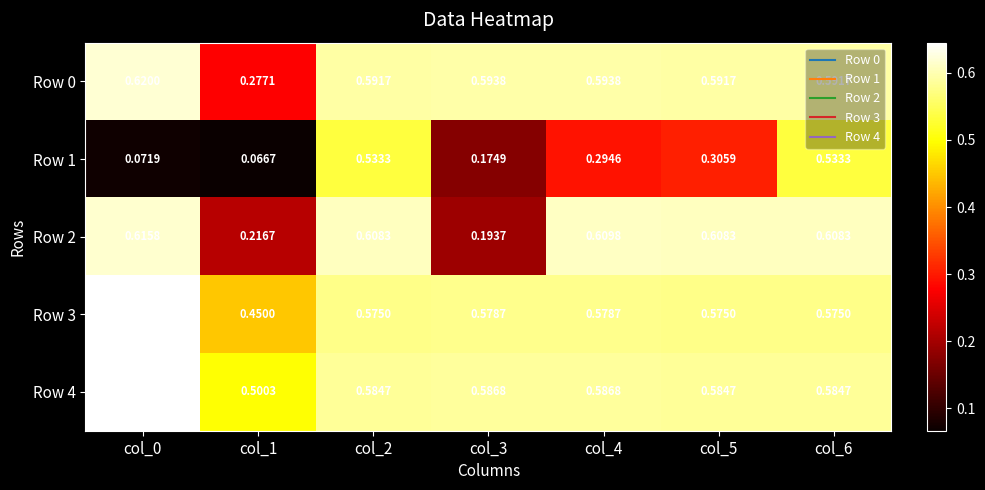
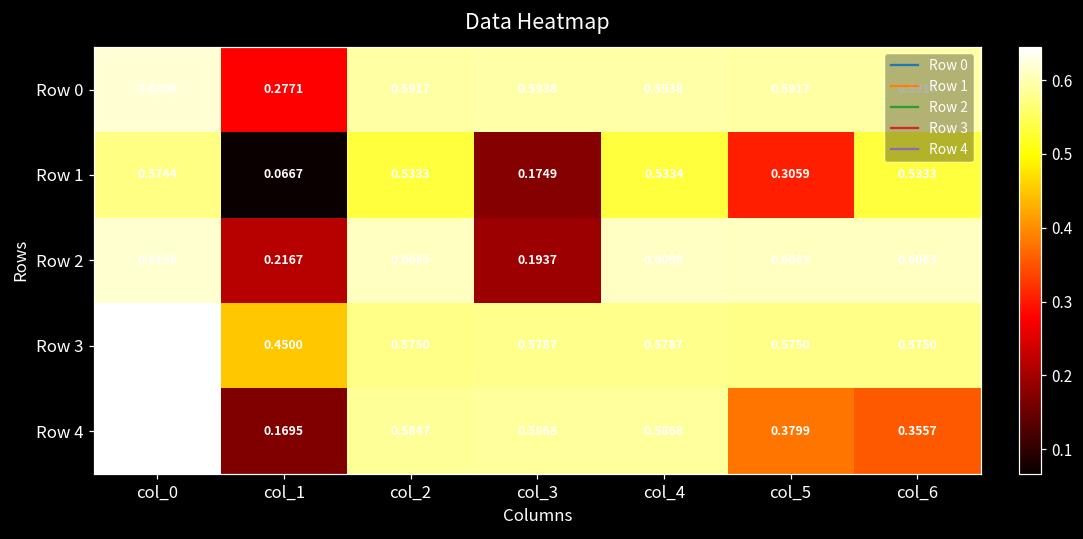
  {
    "Row 0": {
      "col_1": 0.2771,
      "col_2": 0.5917,
      "col_3": 0.5938,
      "col_4": 0.5938,
      "col_5": 0.5917
    },
    "Row 1": {
-     "col_0": 0.0719,
+     "col_0": 0.5744,
      "col_1": 0.0667,
      "col_2": 0.5333,
      "col_3": 0.1749,
-     "col_4": 0.2946,
+     "col_4": 0.5334,
      "col_5": 0.3059,
      "col_6": 0.5333
    },
    "Row 2": {
      "col_0": 0.6158,
      "col_1": 0.2167,
      "col_2": 0.6083,
      "col_3": 0.1937,
      "col_4": 0.6098,
      "col_5": 0.6083,
      "col_6": 0.6083
    },
    "Row 3": {
      "col_1": 0.4500,
      "col_2": 0.5750,
      "col_3": 0.5787,
      "col_4": 0.5787,
      "col_5": 0.5750,
      "col_6": 0.5750
    },
    "Row 4": {
-     "col_1": 0.5003,
+     "col_1": 0.1695,
      "col_2": 0.5847,
      "col_3": 0.5868,
      "col_4": 0.5868,
-     "col_5": 0.5847,
-     "col_6": 0.5847
+     "col_5": 0.3799,
+     "col_6": 0.3557
    }
  }
